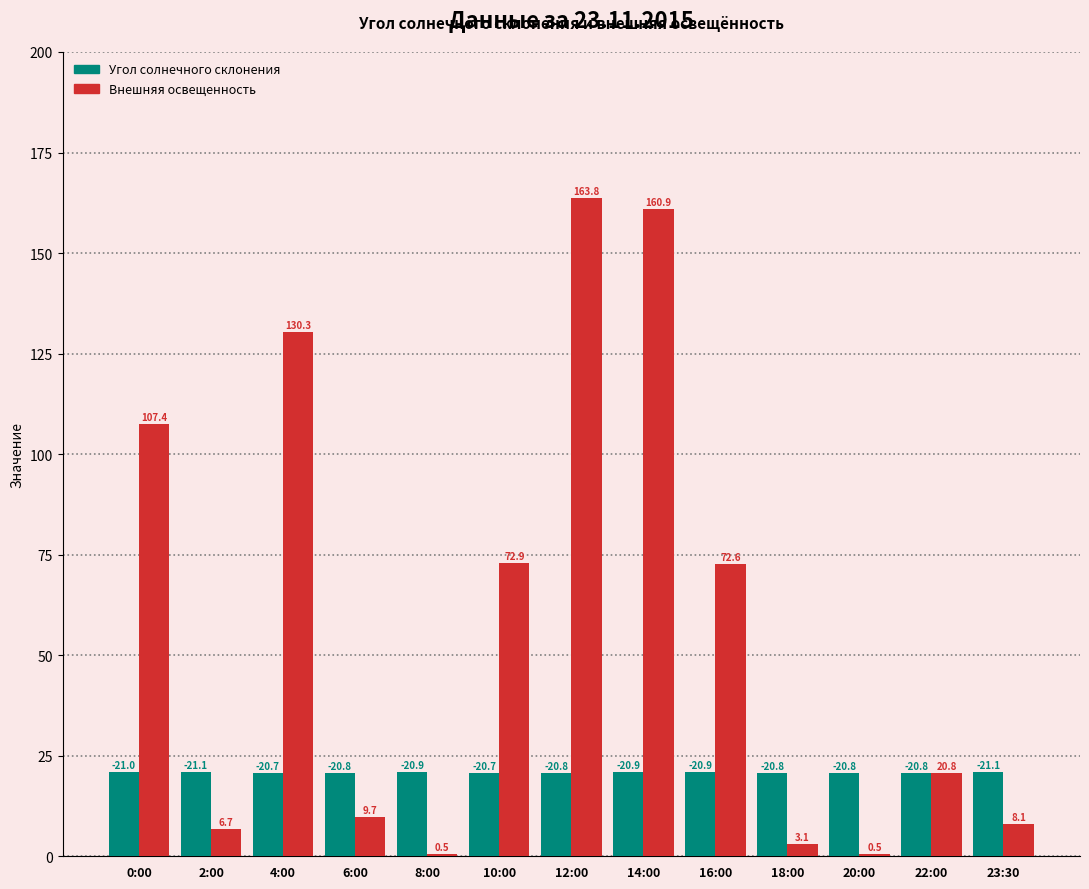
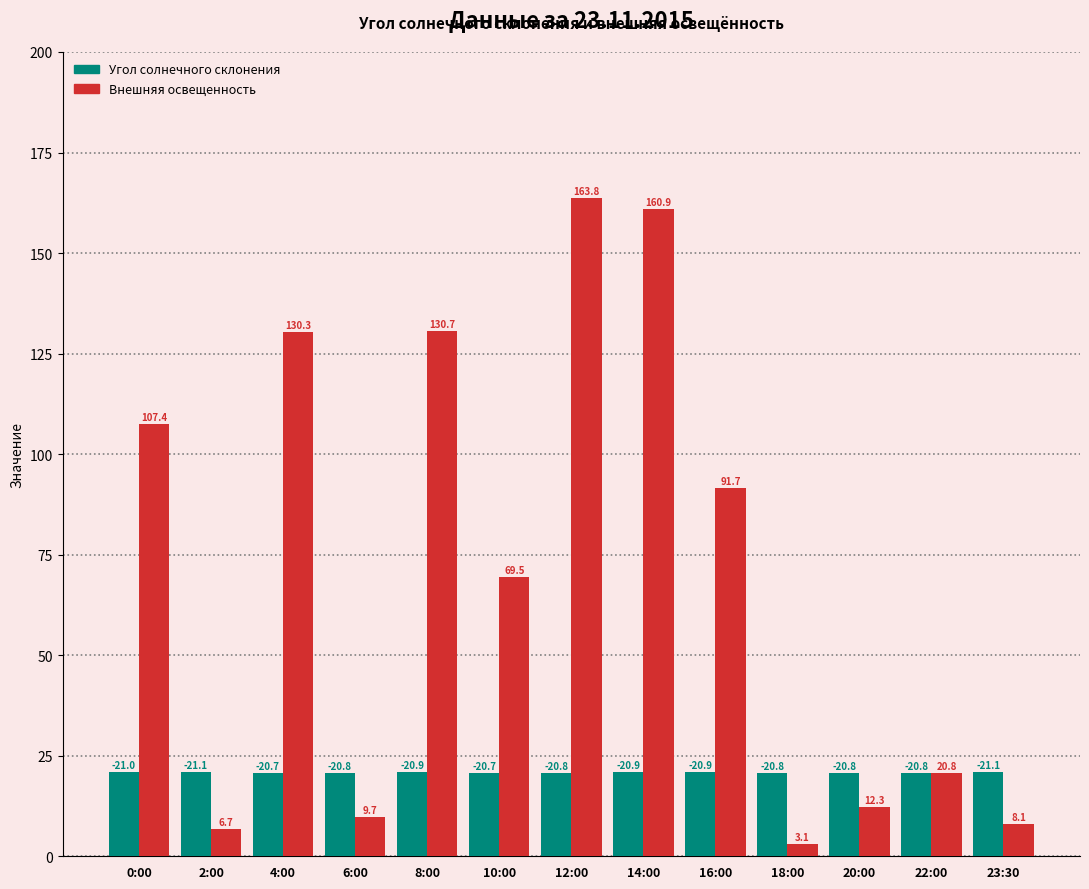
  {
    "Внешняя освещенность": {
      "0:00": 107.4,
      "2:00": 6.7,
      "4:00": 130.3,
      "6:00": 9.7,
-     "8:00": 0.5,
-     "10:00": 72.9,
+     "8:00": 130.7,
+     "10:00": 69.5,
      "12:00": 163.8,
      "14:00": 160.9,
-     "16:00": 72.6,
+     "16:00": 91.7,
      "18:00": 3.1,
-     "20:00": 0.5,
+     "20:00": 12.3,
      "22:00": 20.8,
      "23:30": 8.1
    }
  }
